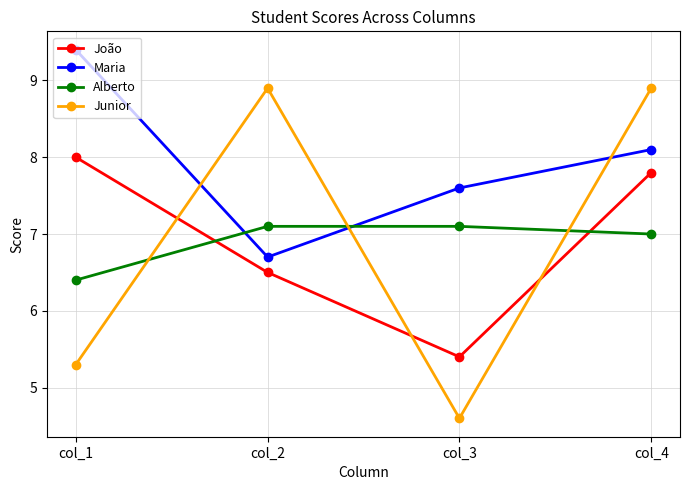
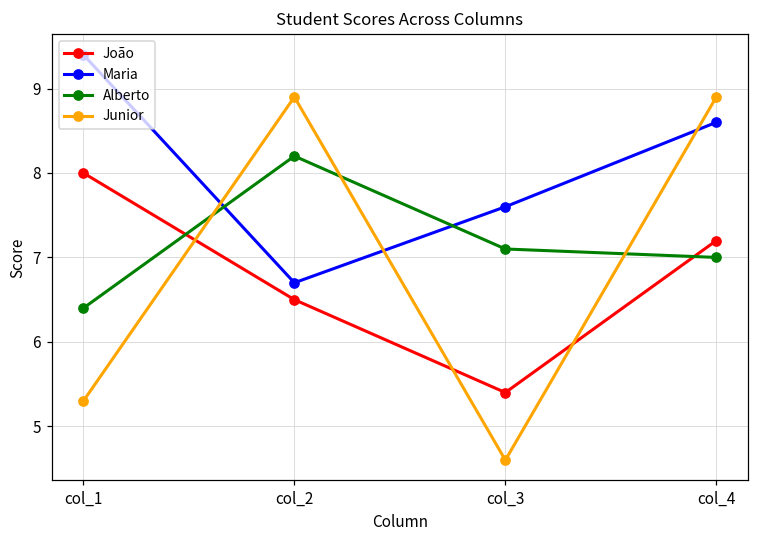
  {
    "João": {
      "col_1": 8.0,
      "col_2": 6.5,
      "col_3": 5.4,
-     "col_4": 7.8
+     "col_4": 7.2
    },
    "Maria": {
      "col_2": 6.7,
      "col_3": 7.6,
-     "col_4": 8.1
+     "col_4": 8.6
    },
    "Alberto": {
      "col_1": 6.4,
-     "col_2": 7.1,
+     "col_2": 8.2,
      "col_3": 7.1,
      "col_4": 7.0
    },
    "Junior": {
      "col_1": 5.3,
      "col_2": 8.9,
      "col_3": 4.6,
      "col_4": 8.9
    }
  }
